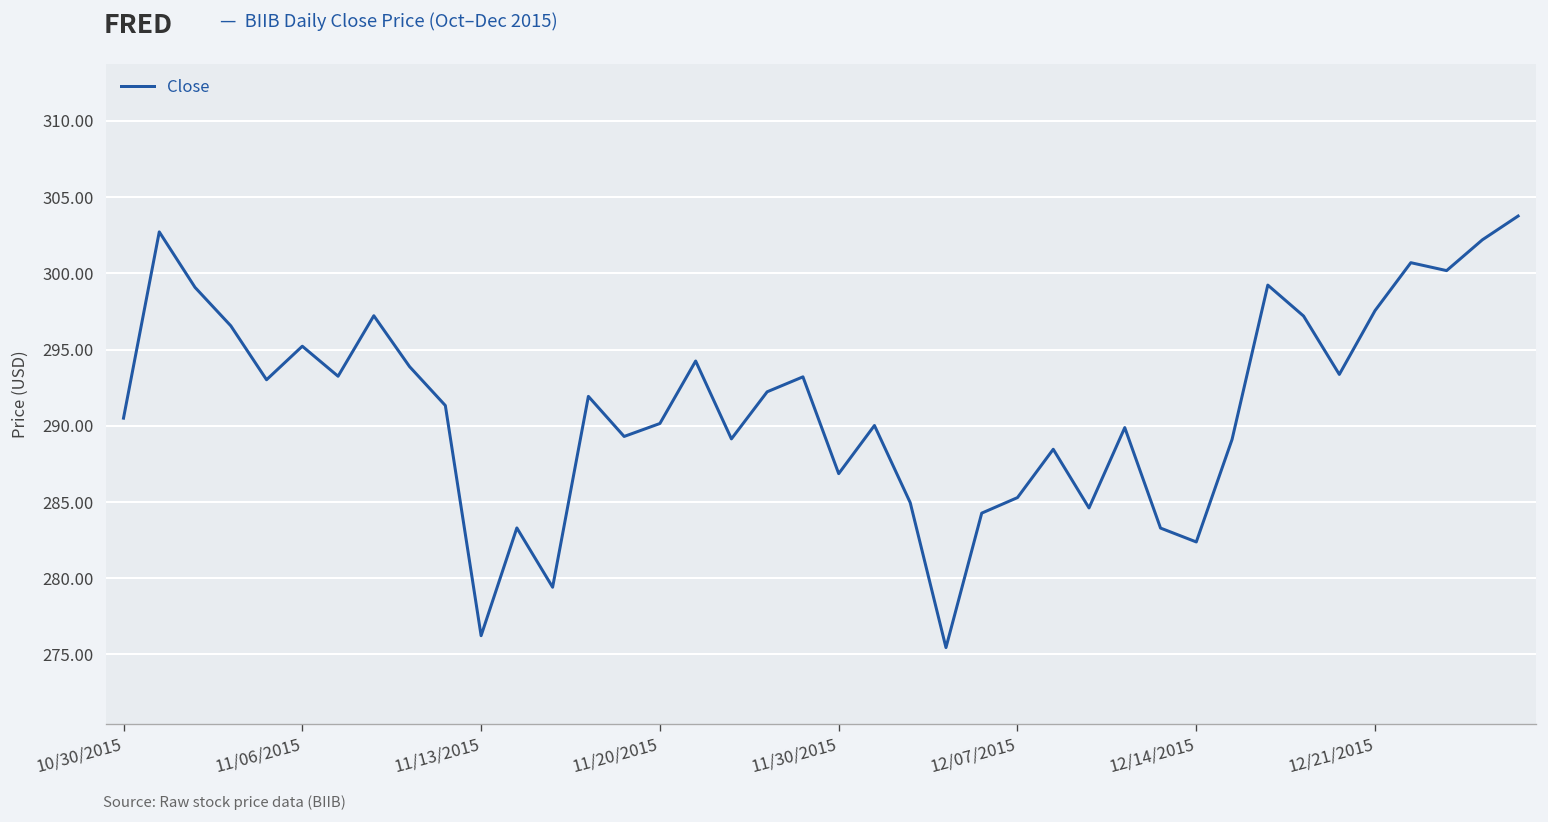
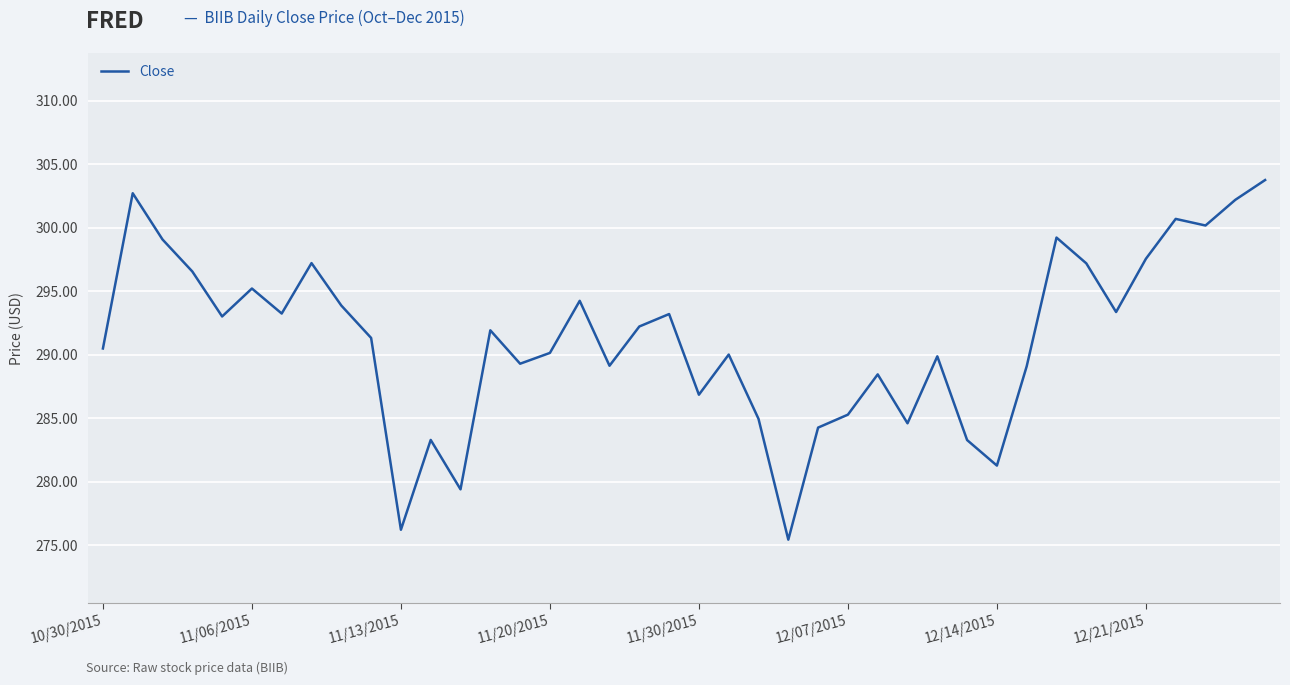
  {
    "10/30/2015": 290.5,
    "11/06/2015": 295.2,
    "11/13/2015": 276.2,
    "11/20/2015": 290.2,
    "11/30/2015": 286.9,
    "12/07/2015": 285.3,
-   "12/14/2015": 282.4,
+   "12/14/2015": 281.3,
    "12/21/2015": 297.6
  }
